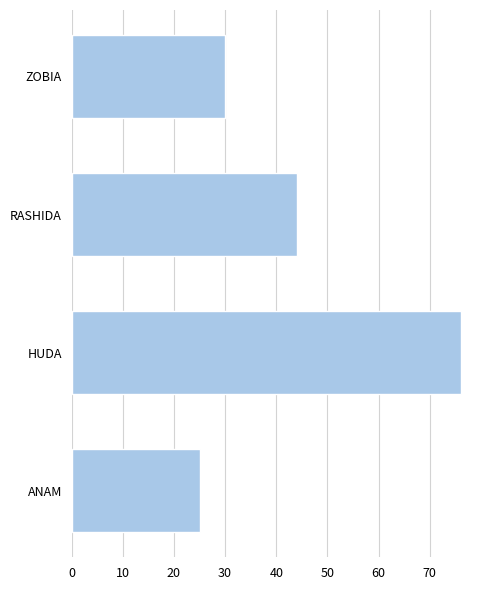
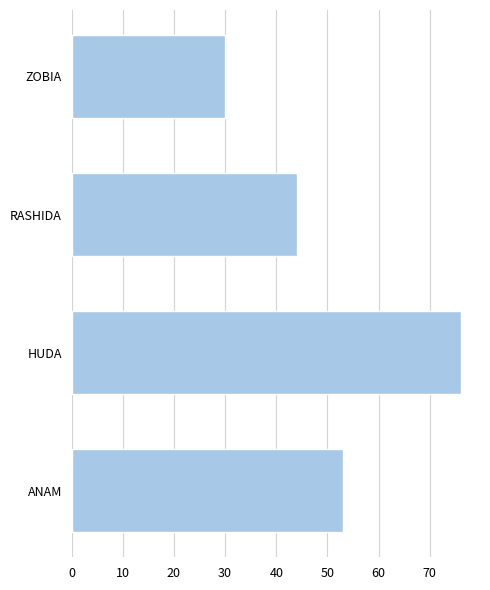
  {
    "ZOBIA": 30,
    "RASHIDA": 44,
    "HUDA": 76,
-   "ANAM": 25
+   "ANAM": 53
  }
